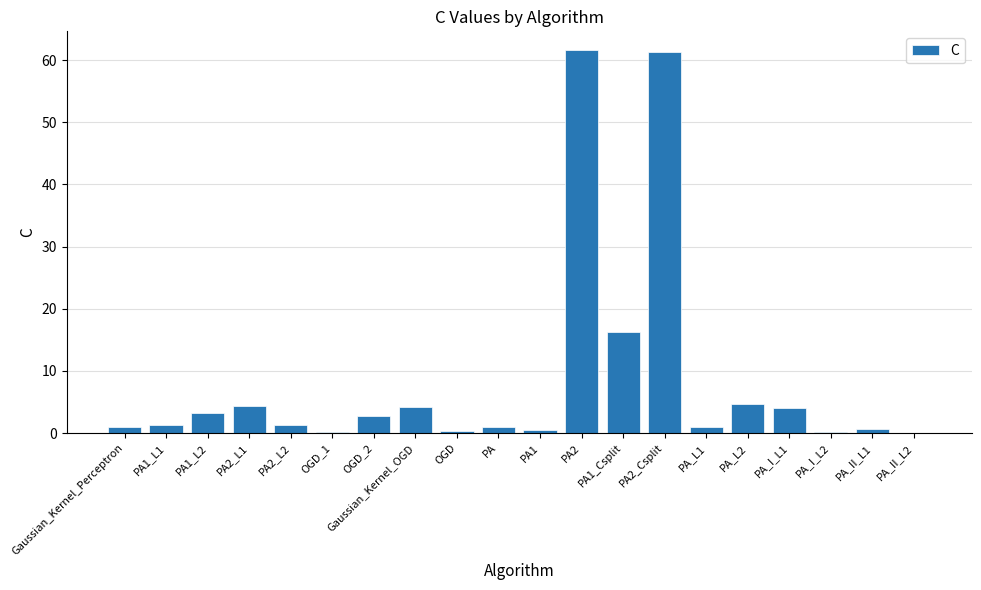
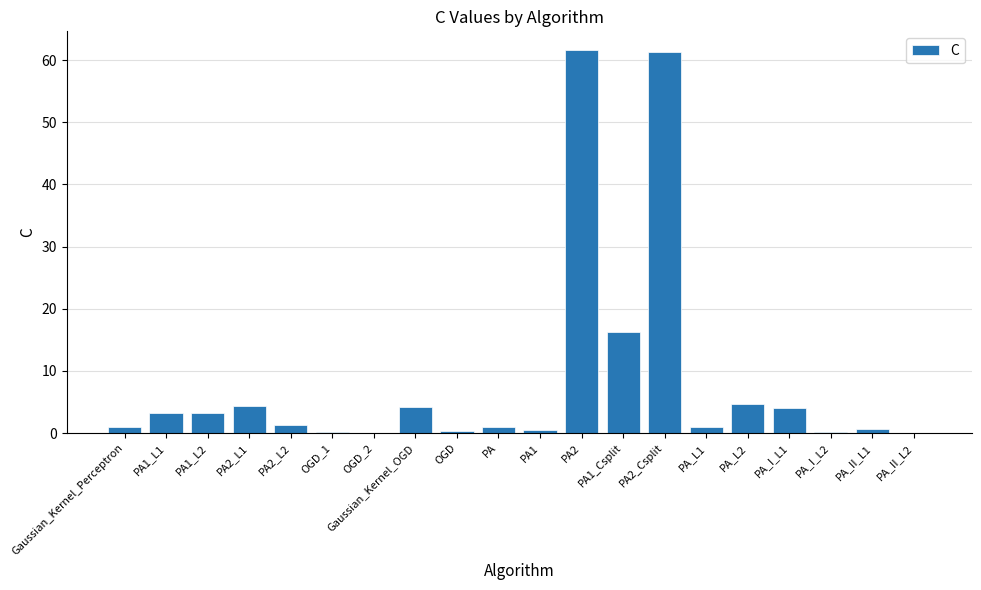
  {
    "Gaussian_Kernel_Perceptron": 1,
-   "PA1_L1": 1,
+   "PA1_L1": 3,
    "PA1_L2": 3,
    "PA2_L1": 4,
    "PA2_L2": 1,
-   "OGD_2": 3,
+   "OGD_2": 0,
    "Gaussian_Kernel_OGD": 4,
    "PA": 1,
    "PA1": 0,
    "PA2": 62,
    "PA1_Csplit": 16,
    "PA2_Csplit": 61,
    "PA_L1": 1,
    "PA_L2": 5,
    "PA_I_L1": 4,
    "PA_II_L1": 1
  }
